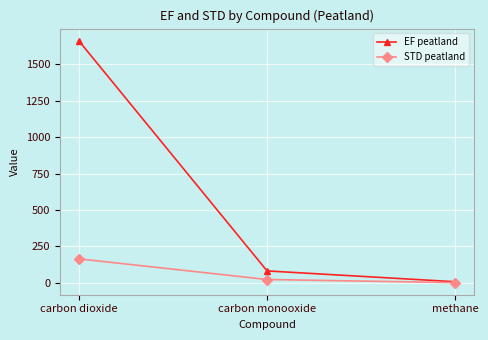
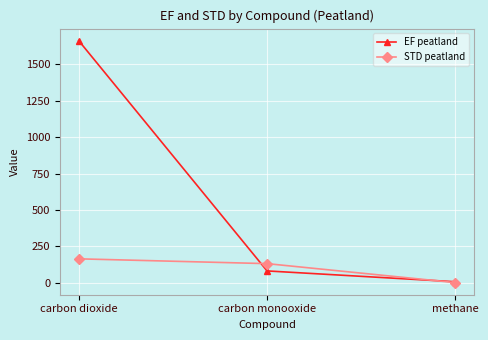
  {
    "EF peatland": {
      "carbon dioxide": 1660,
      "carbon monooxide": 80
    },
    "STD peatland": {
      "carbon dioxide": 170,
-     "carbon monooxide": 20
+     "carbon monooxide": 130
    }
  }
